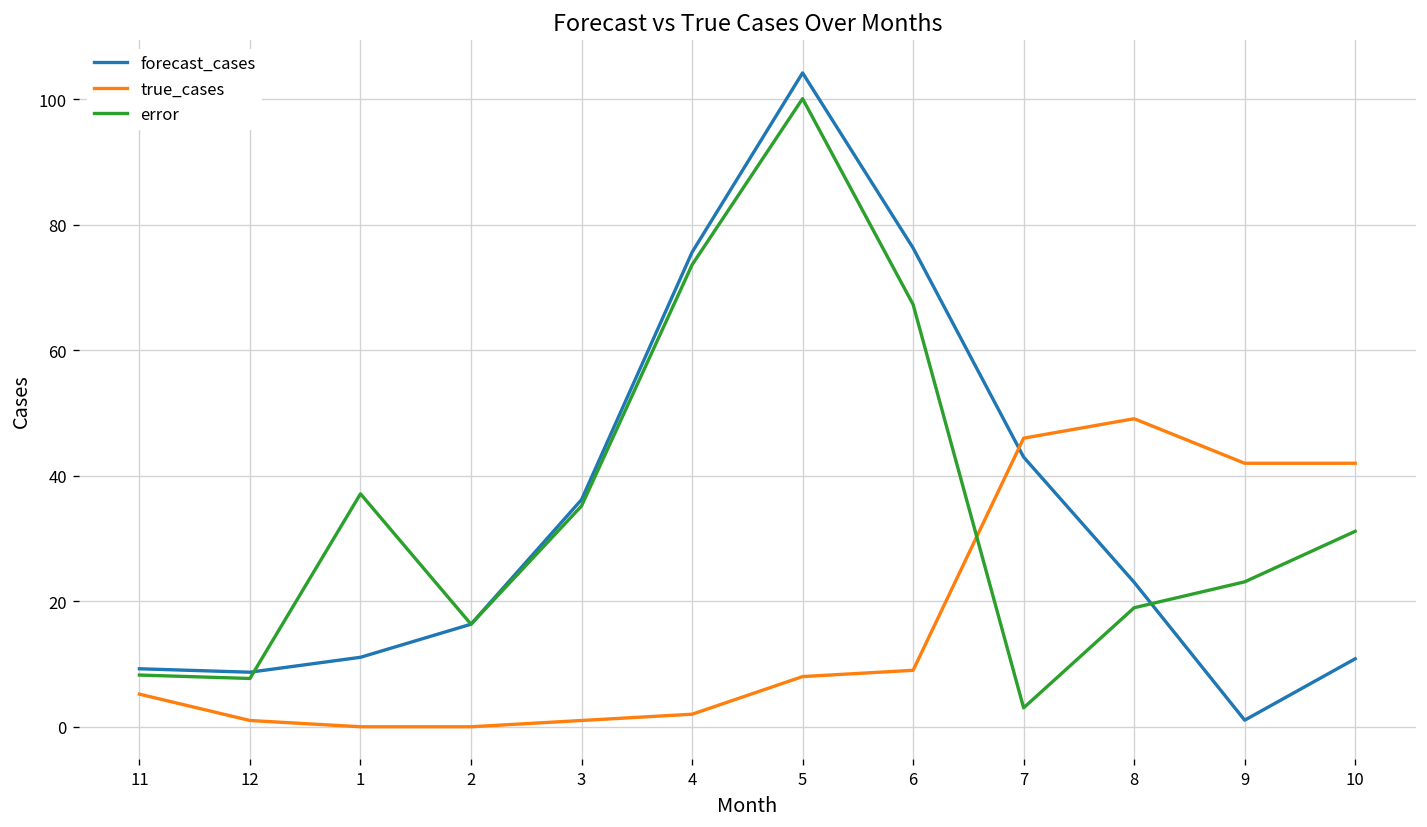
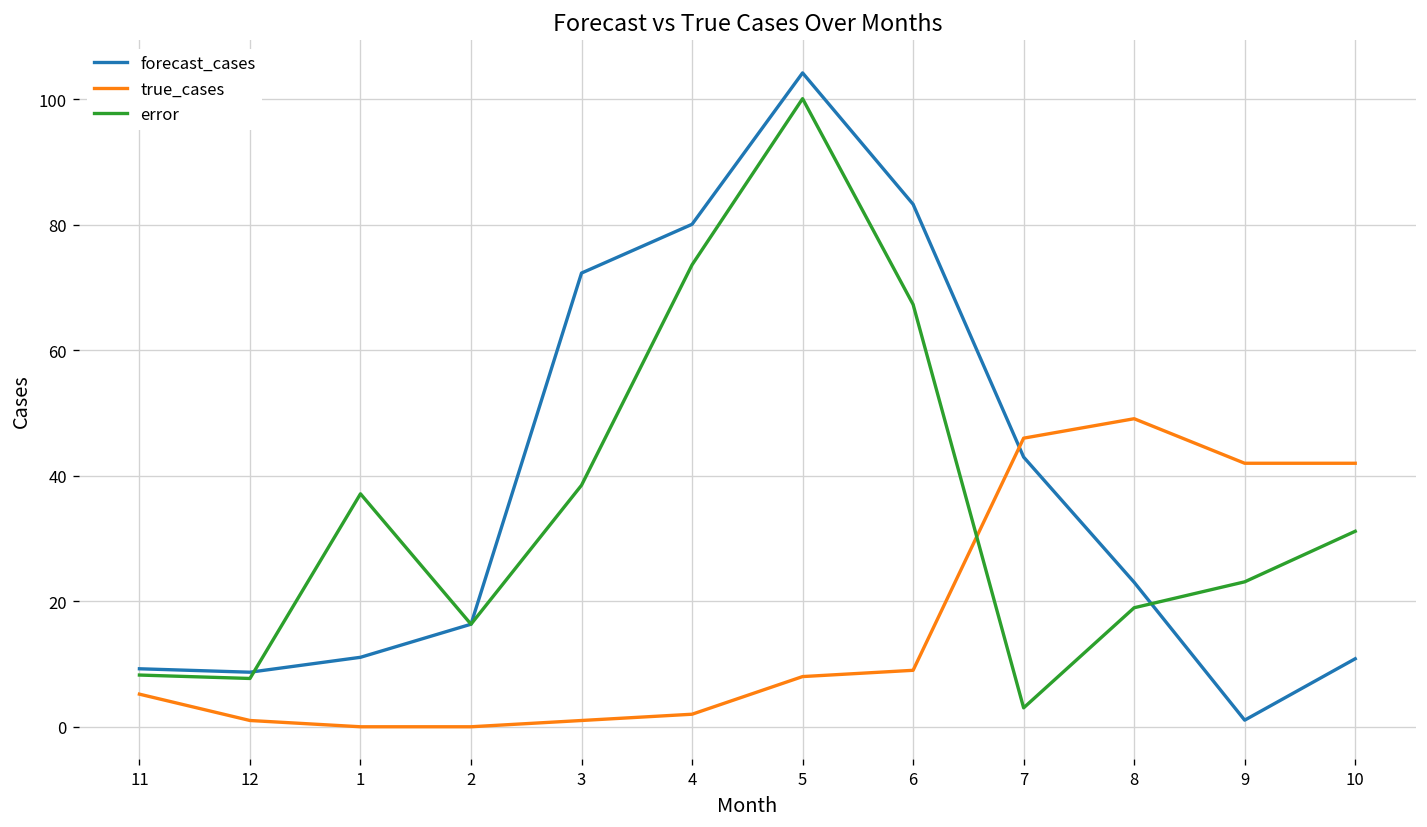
  {
    "forecast_cases": {
      "11": 9,
      "12": 9,
      "1": 11,
-     "3": 36,
-     "4": 76,
+     "3": 72,
+     "4": 80,
      "5": 104,
-     "6": 76,
+     "6": 83,
      "7": 43,
      "8": 23,
      "9": 1,
      "10": 11
    },
    "true_cases": {
      "11": 5,
      "12": 1,
      "1": 0,
      "2": 0,
      "3": 1,
      "4": 2,
      "5": 8,
      "6": 9,
      "7": 46,
      "8": 49,
      "9": 42,
      "10": 42
    },
    "error": {
      "11": 8,
      "12": 8,
      "1": 37,
-     "3": 35,
+     "3": 38,
      "4": 74,
      "5": 100,
      "6": 67,
      "7": 3,
      "8": 19,
      "9": 23,
      "10": 31
    }
  }
